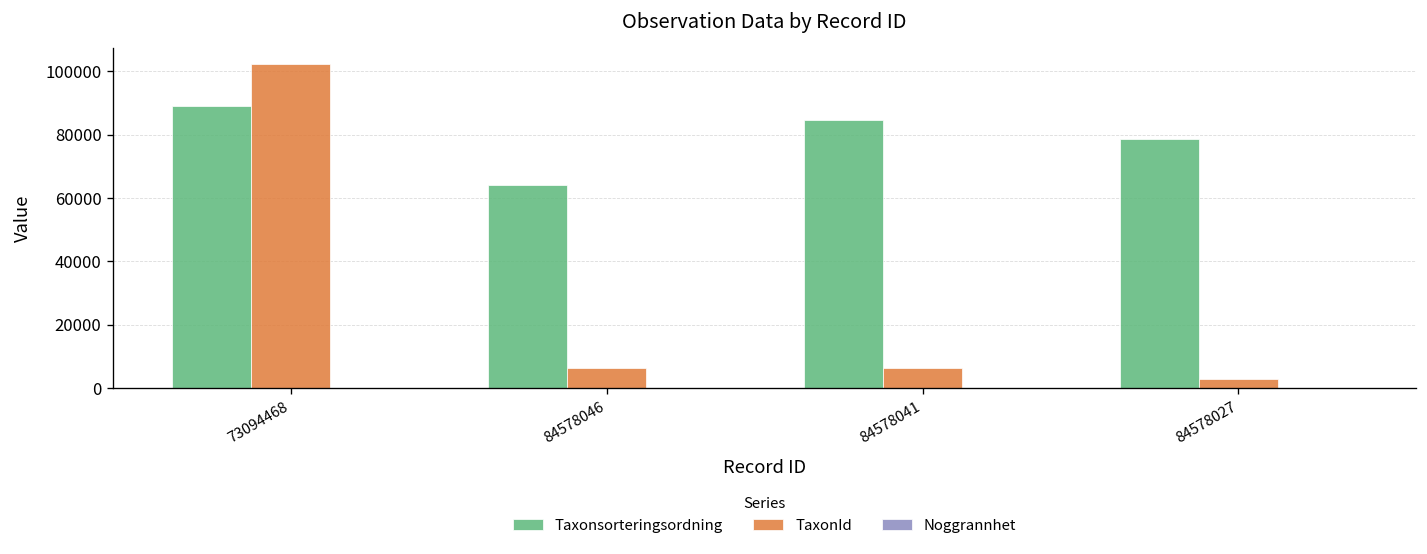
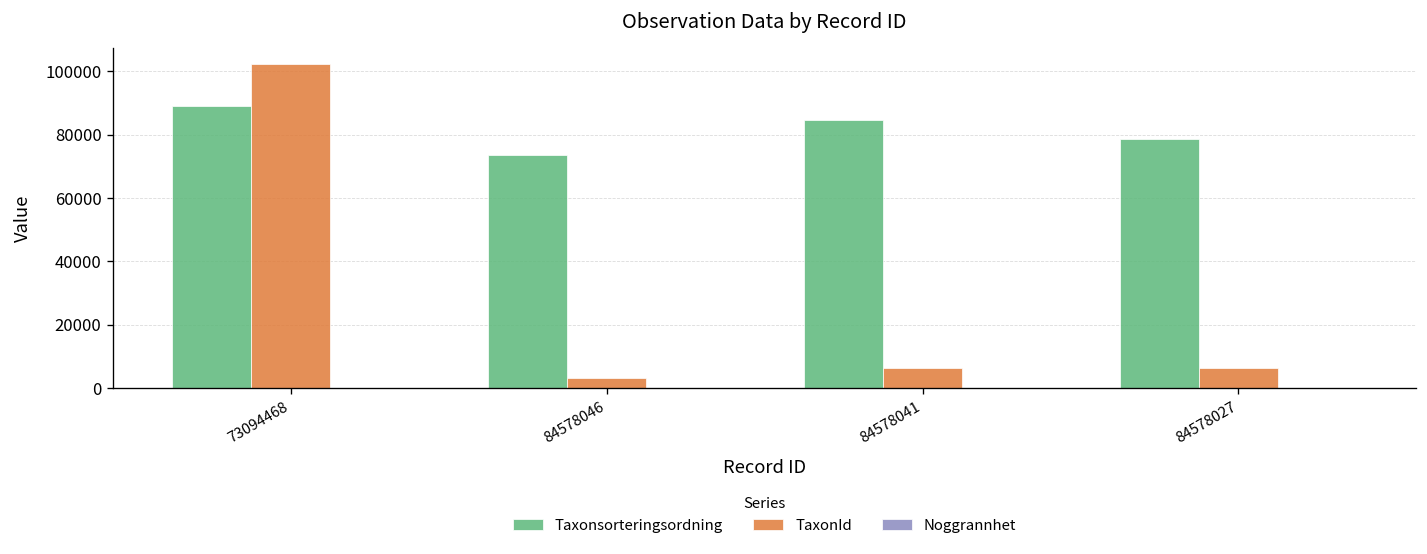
  {
    "Taxonsorteringsordning": {
      "73094468": 89000,
-     "84578046": 64000,
+     "84578046": 74000,
      "84578041": 84000,
      "84578027": 79000
    },
    "TaxonId": {
      "73094468": 102000,
-     "84578046": 6000,
+     "84578046": 3000,
      "84578041": 6000,
-     "84578027": 3000
+     "84578027": 6000
    }
  }
